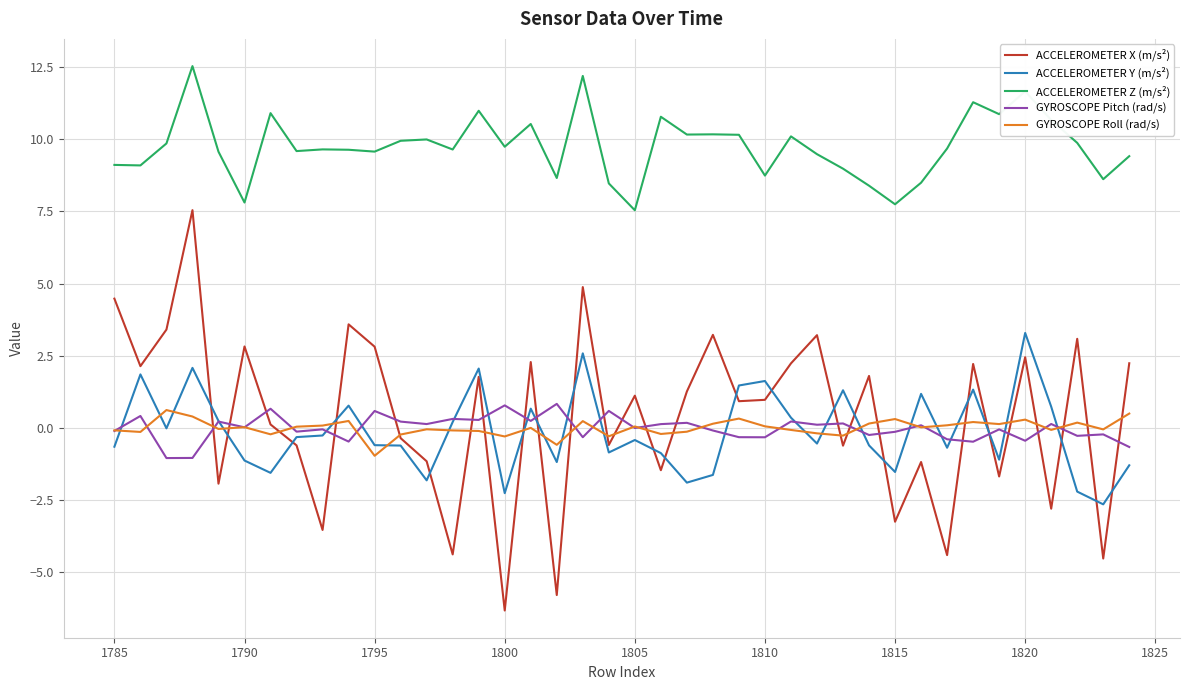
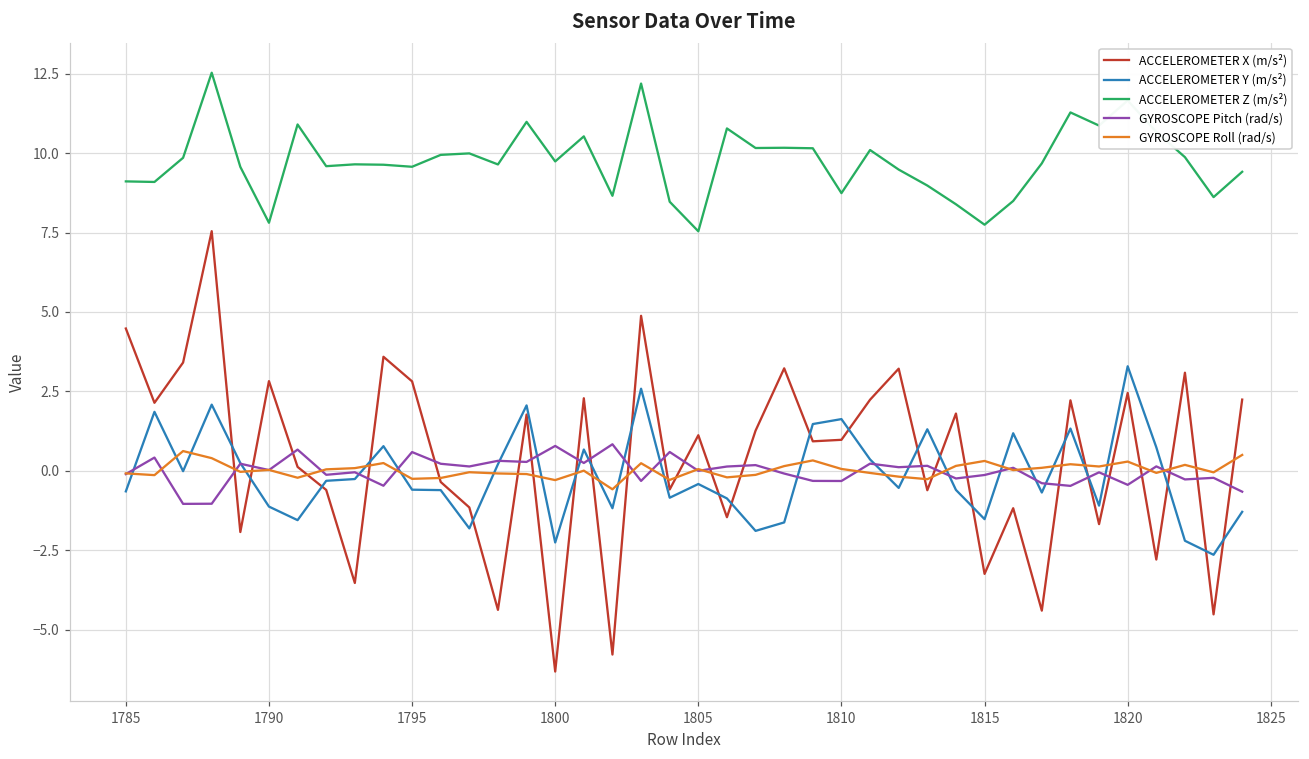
  {
    "ACCELEROMETER X (m/s²)": {
      "1785": 4.5,
      "1790": 2.8,
      "1795": 2.8,
      "1800": -6.3,
      "1805": 1.1,
      "1810": 1.0,
      "1815": -3.2,
      "1820": 2.4
    },
    "ACCELEROMETER Y (m/s²)": {
      "1785": -0.6,
      "1790": -1.1,
      "1795": -0.6,
      "1800": -2.3,
      "1805": -0.4,
      "1810": 1.6,
      "1815": -1.5,
      "1820": 3.3
    },
    "ACCELEROMETER Z (m/s²)": {
      "1785": 9.1,
      "1790": 7.8,
      "1795": 9.6,
      "1800": 9.7,
      "1805": 7.5,
      "1810": 8.7,
      "1815": 7.7
    },
    "GYROSCOPE Pitch (rad/s)": {
      "1795": 0.6,
      "1800": 0.8,
      "1810": -0.3,
      "1815": -0.1,
      "1820": -0.4
    },
    "GYROSCOPE Roll (rad/s)": {
-     "1795": -1.0,
+     "1795": -0.3,
      "1800": -0.3,
      "1810": 0.1,
      "1815": 0.3,
      "1820": 0.3
    }
  }
